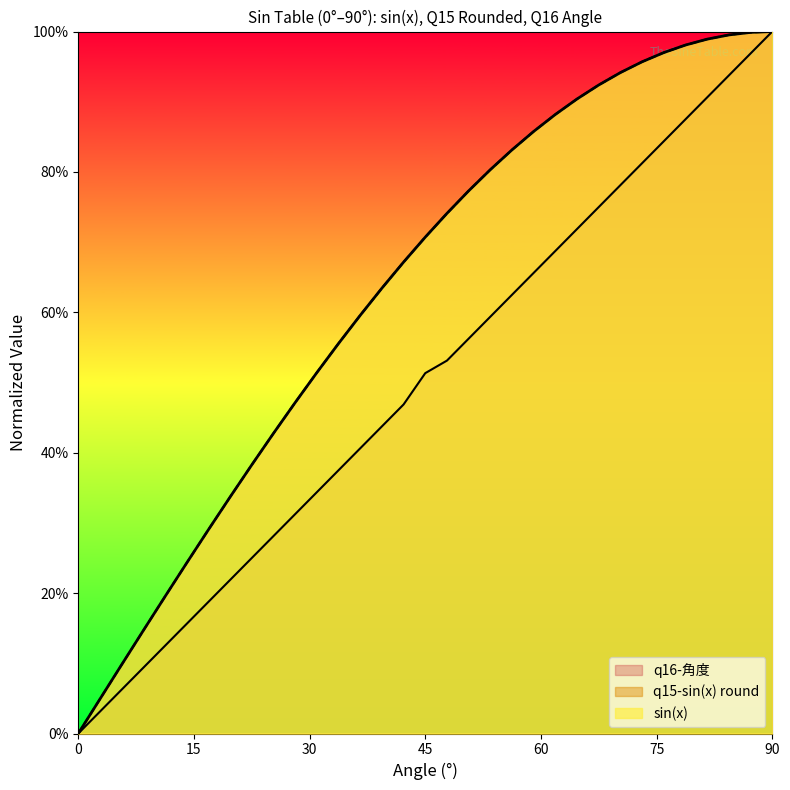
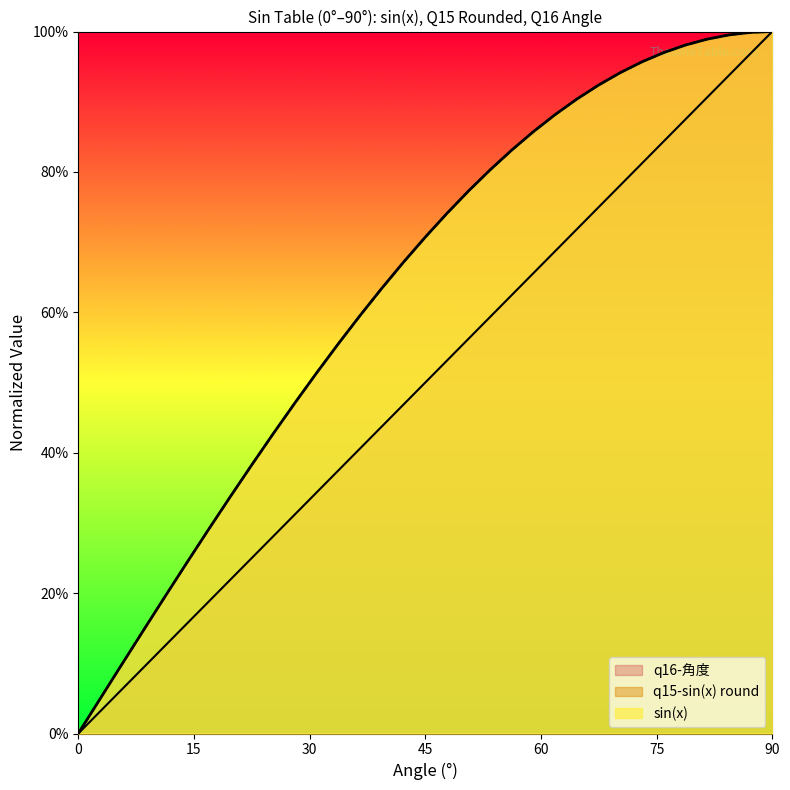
  {
    "q16-角度": {
-     "45": "51%"
+     "45": "50%"
    },
    "sin(x)": {
      "45": "71%"
    }
  }
